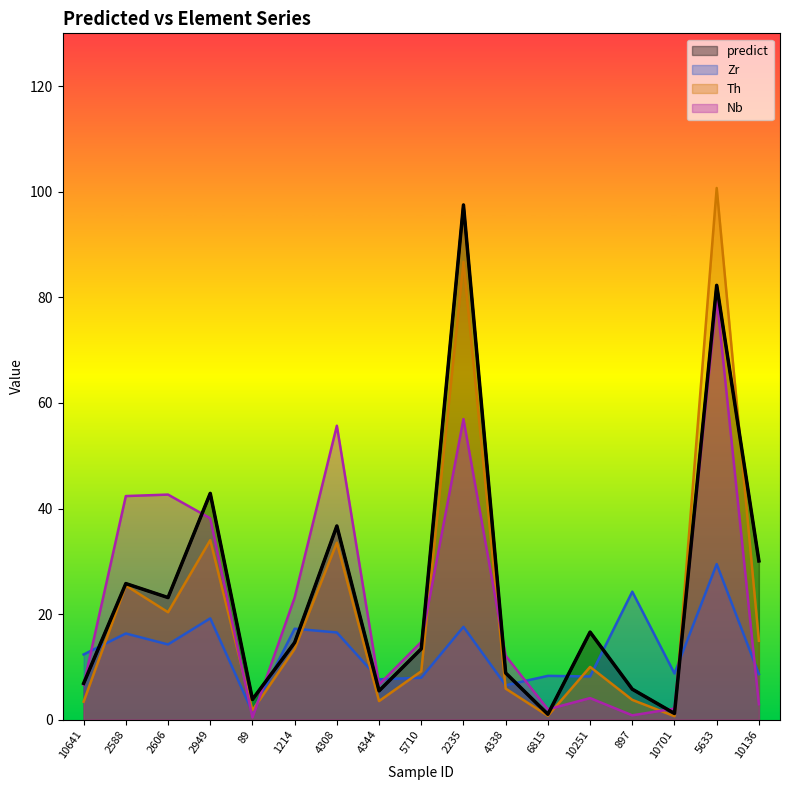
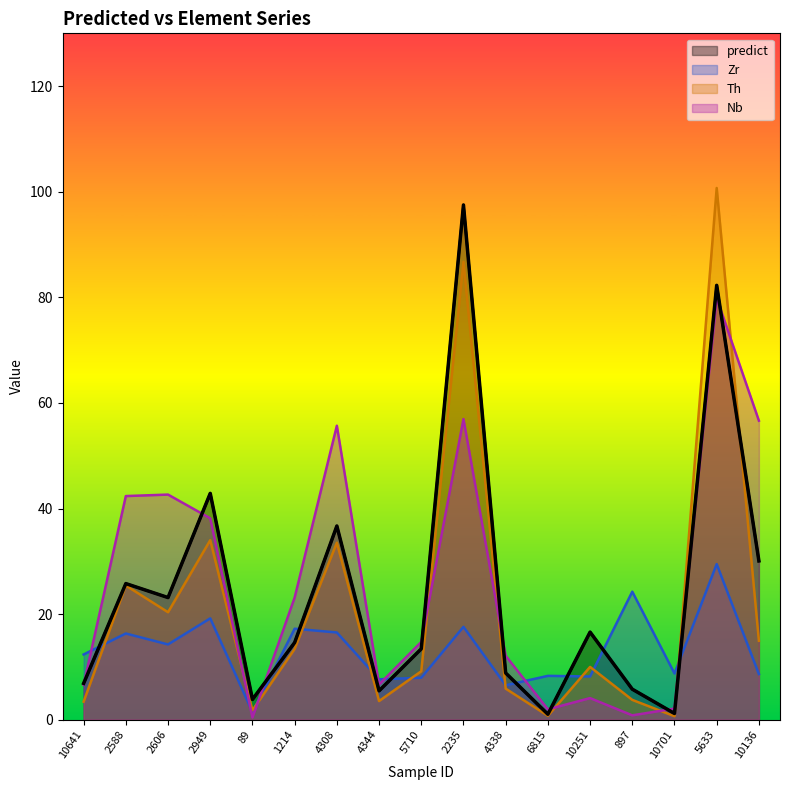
  {
    "predict": {
      "2606": 23,
      "2949": 43,
      "89": 4,
      "1214": 15,
      "4308": 37,
      "4344": 5,
      "5710": 13,
      "2235": 97,
      "4338": 9,
      "10251": 17,
      "897": 6,
      "10701": 1,
      "5633": 82,
      "10136": 30
    },
    "Zr": {
      "10641": 12,
      "2588": 16,
      "2606": 14,
      "2949": 19,
      "1214": 17,
      "4308": 17,
      "4344": 8,
      "5710": 8,
      "2235": 18,
      "4338": 7,
      "6815": 8,
      "10251": 8,
      "897": 24,
      "10701": 9,
      "5633": 29,
      "10136": 9
    },
    "Th": {
      "10641": 3,
      "2606": 20,
      "2949": 34,
      "1214": 13,
      "4308": 34,
      "4344": 4,
      "5710": 9,
      "2235": 87,
      "4338": 6,
      "10251": 10,
      "897": 4,
      "10701": 1,
      "5633": 101,
      "10136": 15
    },
    "Nb": {
      "2588": 42,
      "2606": 43,
      "2949": 38,
      "89": 0,
      "1214": 23,
      "4308": 56,
      "4344": 7,
      "5710": 15,
      "2235": 57,
      "4338": 12,
      "6815": 2,
      "10251": 4,
      "897": 1,
      "10701": 2,
      "5633": 80,
-     "10136": 3
+     "10136": 57
    }
  }
